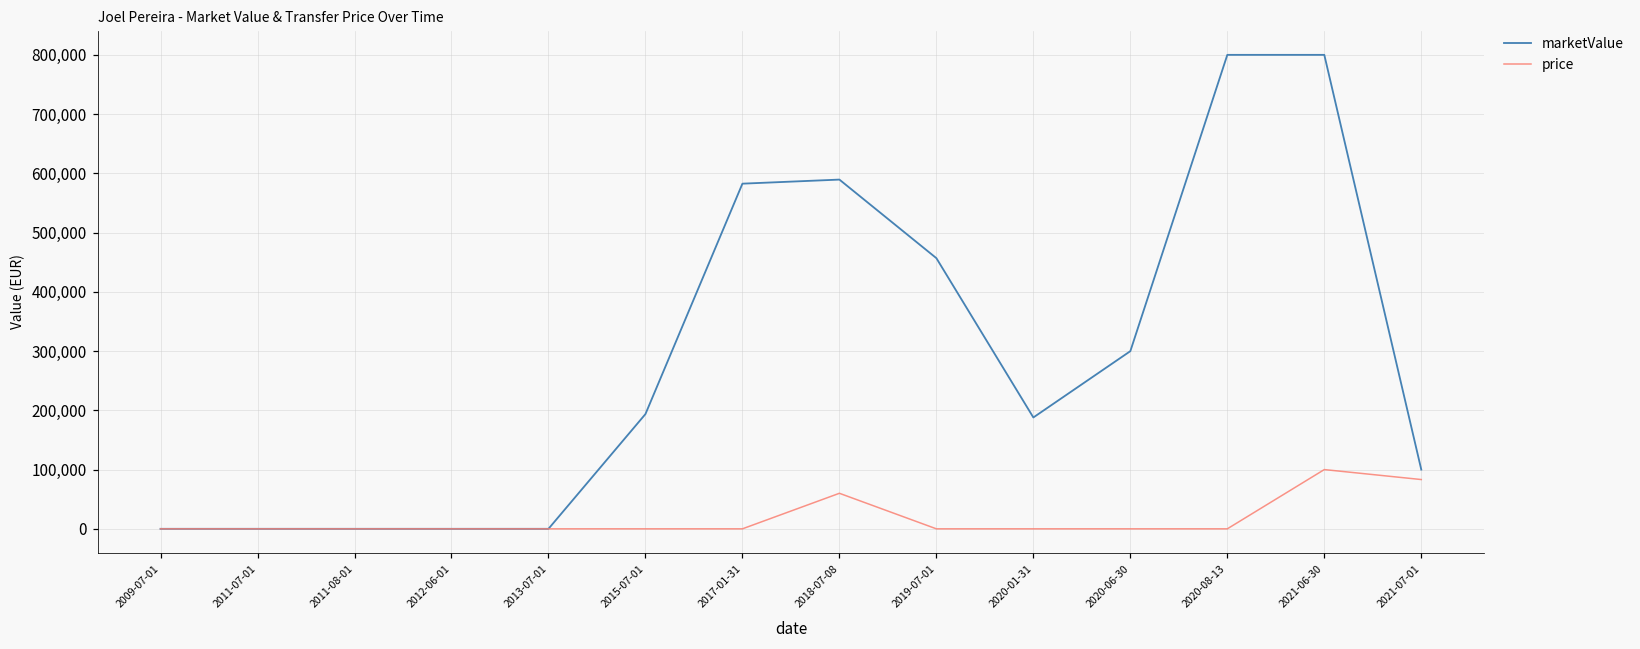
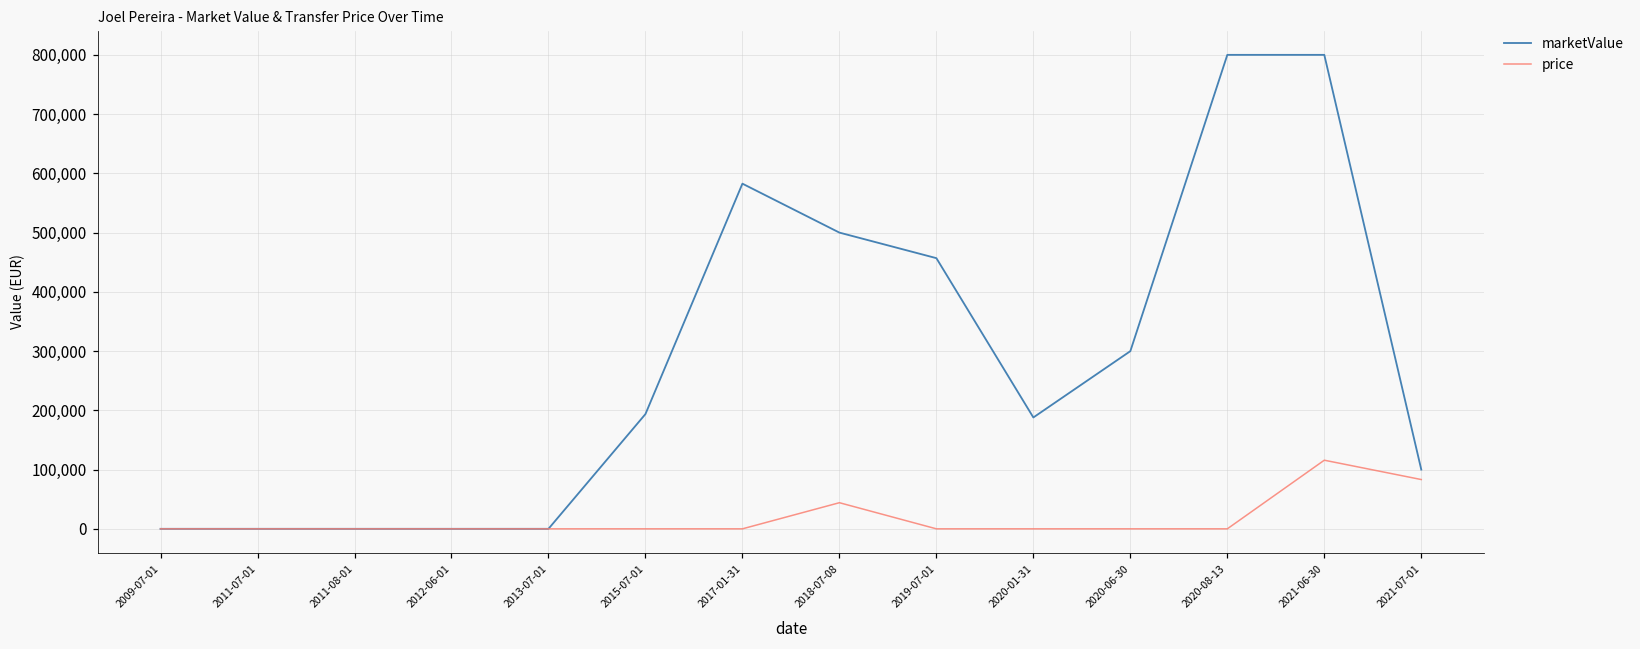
  {
    "marketValue": {
      "2015-07-01": "190,000",
      "2017-01-31": "580,000",
-     "2018-07-08": "590,000",
+     "2018-07-08": "500,000",
      "2019-07-01": "460,000",
      "2020-01-31": "190,000",
      "2020-06-30": "300,000",
      "2020-08-13": "800,000",
      "2021-06-30": "800,000",
      "2021-07-01": "100,000"
    },
    "price": {
      "2015-07-01": "0",
      "2017-01-31": "0",
-     "2018-07-08": "60,000",
+     "2018-07-08": "40,000",
      "2019-07-01": "0",
      "2020-01-31": "0",
      "2020-06-30": "0",
      "2020-08-13": "0",
-     "2021-06-30": "100,000",
+     "2021-06-30": "120,000",
      "2021-07-01": "80,000"
    }
  }
